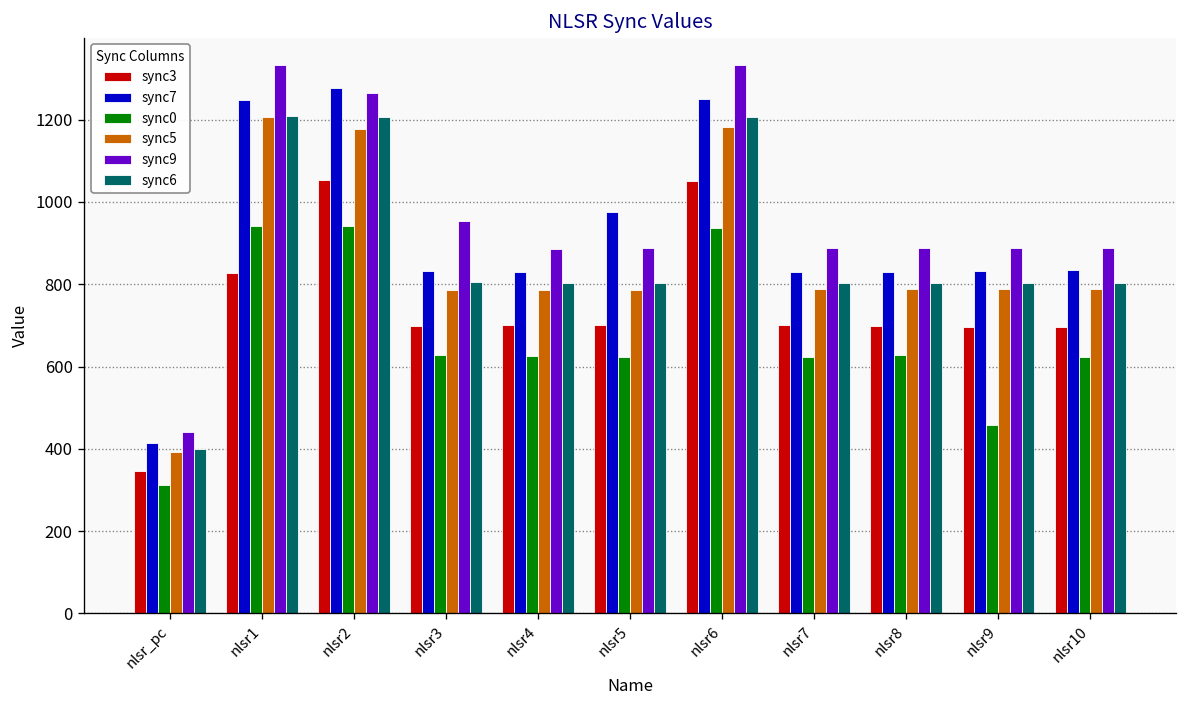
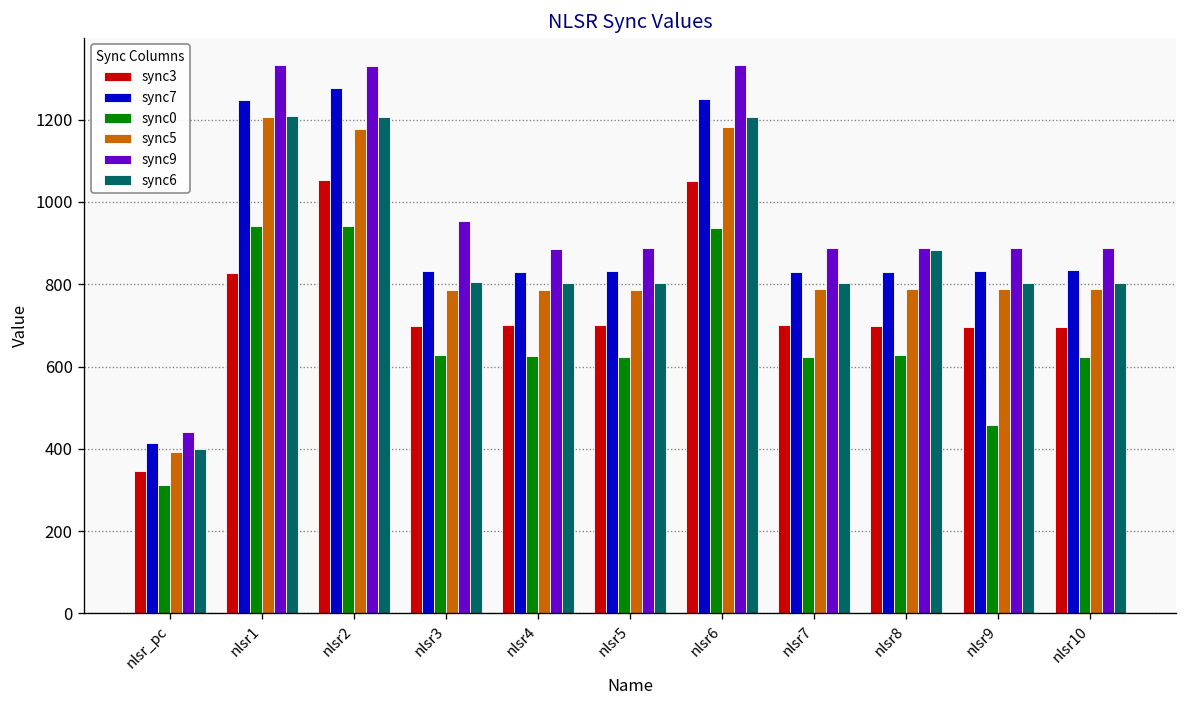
  {
    "sync3": {
      "nlsr_pc": 350,
      "nlsr1": 830,
      "nlsr2": 1050,
      "nlsr3": 700,
      "nlsr4": 700,
      "nlsr5": 700,
      "nlsr6": 1050,
      "nlsr7": 700,
      "nlsr8": 700,
      "nlsr9": 700,
      "nlsr10": 700
    },
    "sync7": {
      "nlsr_pc": 410,
      "nlsr1": 1250,
      "nlsr2": 1280,
      "nlsr3": 830,
      "nlsr4": 830,
-     "nlsr5": 980,
+     "nlsr5": 830,
      "nlsr6": 1250,
      "nlsr7": 830,
      "nlsr8": 830,
      "nlsr9": 830,
      "nlsr10": 830
    },
    "sync0": {
      "nlsr_pc": 310,
      "nlsr1": 940,
      "nlsr2": 940,
      "nlsr3": 630,
      "nlsr4": 630,
      "nlsr5": 620,
      "nlsr6": 940,
      "nlsr7": 620,
      "nlsr8": 630,
      "nlsr9": 460,
      "nlsr10": 620
    },
    "sync5": {
      "nlsr_pc": 390,
      "nlsr1": 1210,
      "nlsr2": 1180,
      "nlsr3": 790,
      "nlsr4": 790,
      "nlsr5": 790,
      "nlsr6": 1180,
      "nlsr7": 790,
      "nlsr8": 790,
      "nlsr9": 790,
      "nlsr10": 790
    },
    "sync9": {
      "nlsr_pc": 440,
      "nlsr1": 1330,
-     "nlsr2": 1260,
+     "nlsr2": 1330,
      "nlsr3": 950,
      "nlsr4": 890,
      "nlsr5": 890,
      "nlsr6": 1330,
      "nlsr7": 890,
      "nlsr8": 890,
      "nlsr9": 890,
      "nlsr10": 890
    },
    "sync6": {
      "nlsr_pc": 400,
      "nlsr1": 1210,
      "nlsr2": 1210,
      "nlsr3": 810,
      "nlsr4": 800,
      "nlsr5": 800,
      "nlsr6": 1210,
      "nlsr7": 800,
-     "nlsr8": 800,
+     "nlsr8": 880,
      "nlsr9": 800,
      "nlsr10": 800
    }
  }
